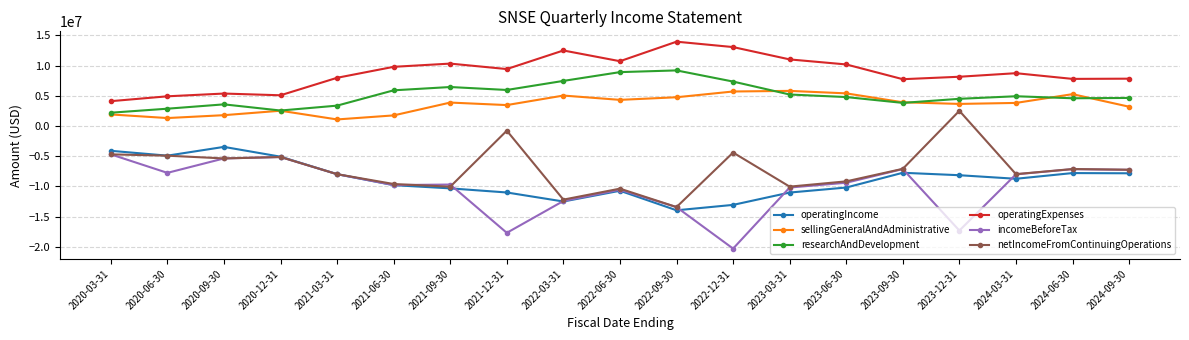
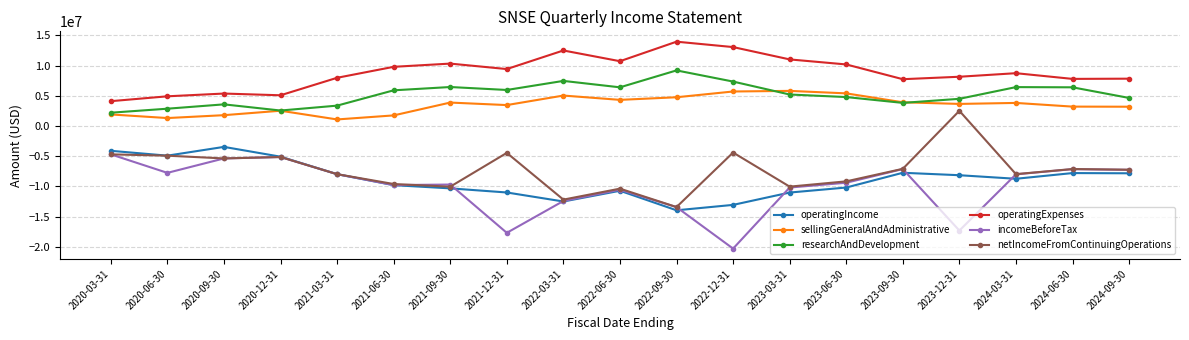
  {
    "operatingIncome": {
      "2020-03-31": -4000000,
      "2020-09-30": -3000000,
      "2021-12-31": -11000000,
      "2022-09-30": -14000000,
      "2022-12-31": -13000000,
      "2023-03-31": -11000000,
      "2023-06-30": -10000000,
      "2023-09-30": -8000000,
      "2023-12-31": -8000000,
      "2024-03-31": -9000000,
      "2024-06-30": -8000000,
      "2024-09-30": -8000000
    },
    "sellingGeneralAndAdministrative": {
      "2020-06-30": 1000000,
      "2020-09-30": 2000000,
      "2021-03-31": 1000000,
      "2021-06-30": 2000000,
      "2021-09-30": 4000000,
      "2021-12-31": 3000000,
      "2022-03-31": 5000000,
      "2022-06-30": 4000000,
      "2022-09-30": 5000000,
      "2022-12-31": 6000000,
      "2023-03-31": 6000000,
      "2023-06-30": 5000000,
      "2023-12-31": 4000000,
      "2024-03-31": 4000000,
-     "2024-06-30": 5000000,
+     "2024-06-30": 3000000,
      "2024-09-30": 3000000
    },
    "researchAndDevelopment": {
      "2020-06-30": 3000000,
      "2020-09-30": 4000000,
      "2021-03-31": 3000000,
      "2021-06-30": 6000000,
      "2021-09-30": 6000000,
      "2021-12-31": 6000000,
      "2022-03-31": 7000000,
-     "2022-06-30": 9000000,
+     "2022-06-30": 6000000,
      "2022-09-30": 9000000,
      "2022-12-31": 7000000,
      "2023-03-31": 5000000,
      "2023-06-30": 5000000,
      "2023-12-31": 4000000,
-     "2024-03-31": 5000000,
-     "2024-06-30": 5000000,
+     "2024-03-31": 6000000,
+     "2024-06-30": 6000000,
      "2024-09-30": 5000000
    },
    "operatingExpenses": {
      "2020-03-31": 4000000,
      "2020-06-30": 5000000,
      "2020-09-30": 5000000,
      "2020-12-31": 5000000,
      "2021-03-31": 8000000,
      "2021-06-30": 10000000,
      "2021-09-30": 10000000,
      "2021-12-31": 9000000,
      "2022-03-31": 12000000,
      "2022-06-30": 11000000,
      "2022-09-30": 14000000,
      "2022-12-31": 13000000,
      "2023-03-31": 11000000,
      "2023-06-30": 10000000,
      "2023-09-30": 8000000,
      "2023-12-31": 8000000,
      "2024-03-31": 9000000,
      "2024-06-30": 8000000,
      "2024-09-30": 8000000
    },
    "incomeBeforeTax": {
      "2020-06-30": -8000000,
      "2021-12-31": -18000000,
      "2022-12-31": -20000000
    },
    "netIncomeFromContinuingOperations": {
-     "2021-12-31": -1000000,
+     "2021-12-31": -4000000,
      "2022-12-31": -4000000,
      "2023-12-31": 3000000
    }
  }
